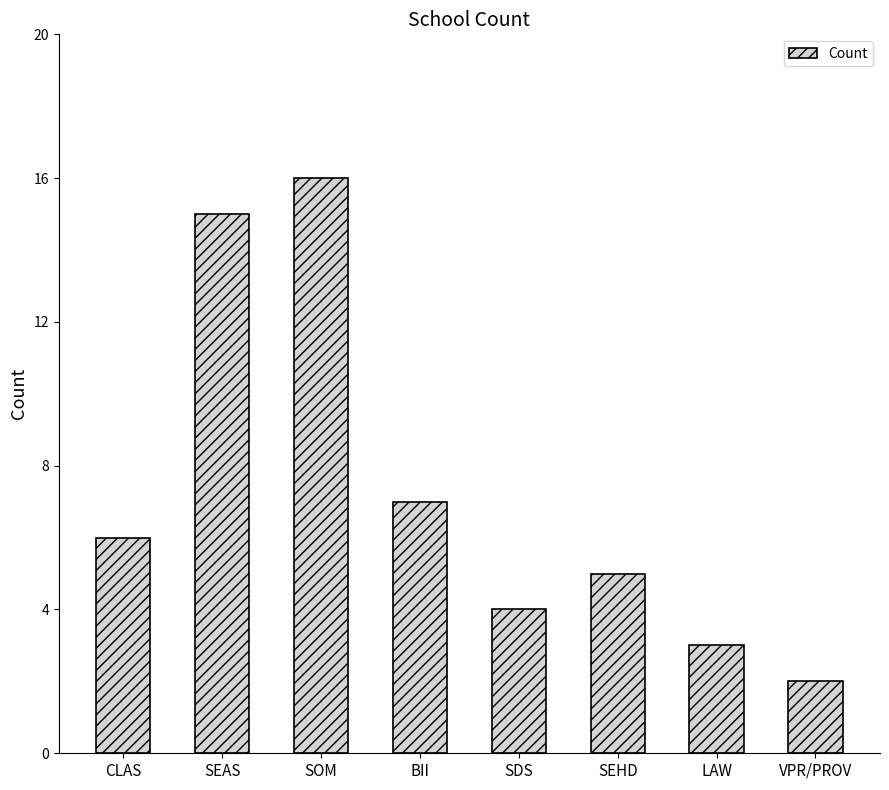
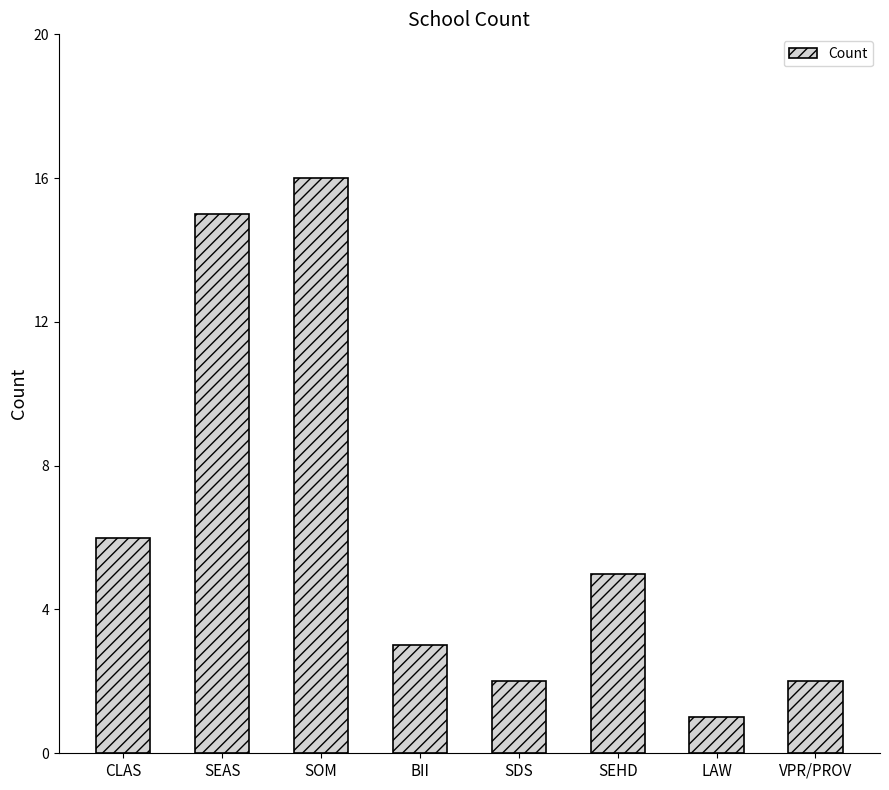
  {
    "CLAS": 6,
    "SEAS": 15,
    "SOM": 16,
-   "BII": 7,
-   "SDS": 4,
+   "BII": 3,
+   "SDS": 2,
    "SEHD": 5,
-   "LAW": 3,
+   "LAW": 1,
    "VPR/PROV": 2
  }
